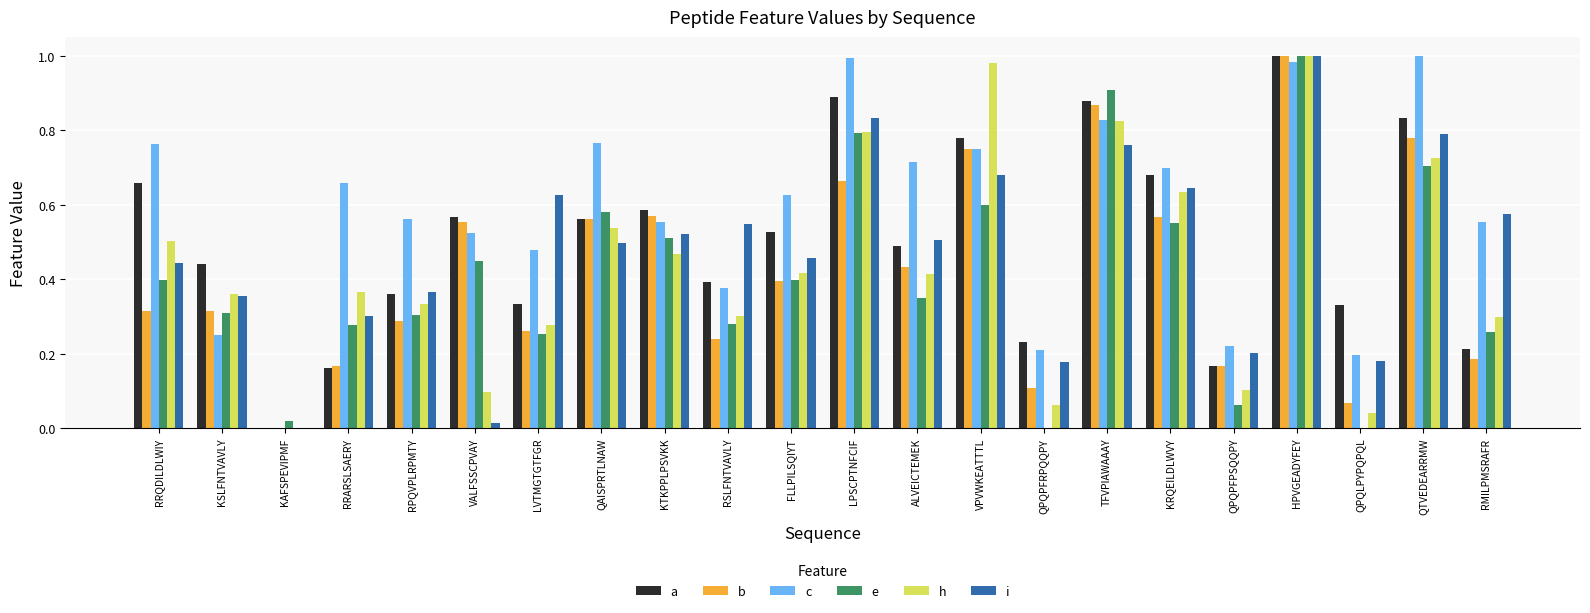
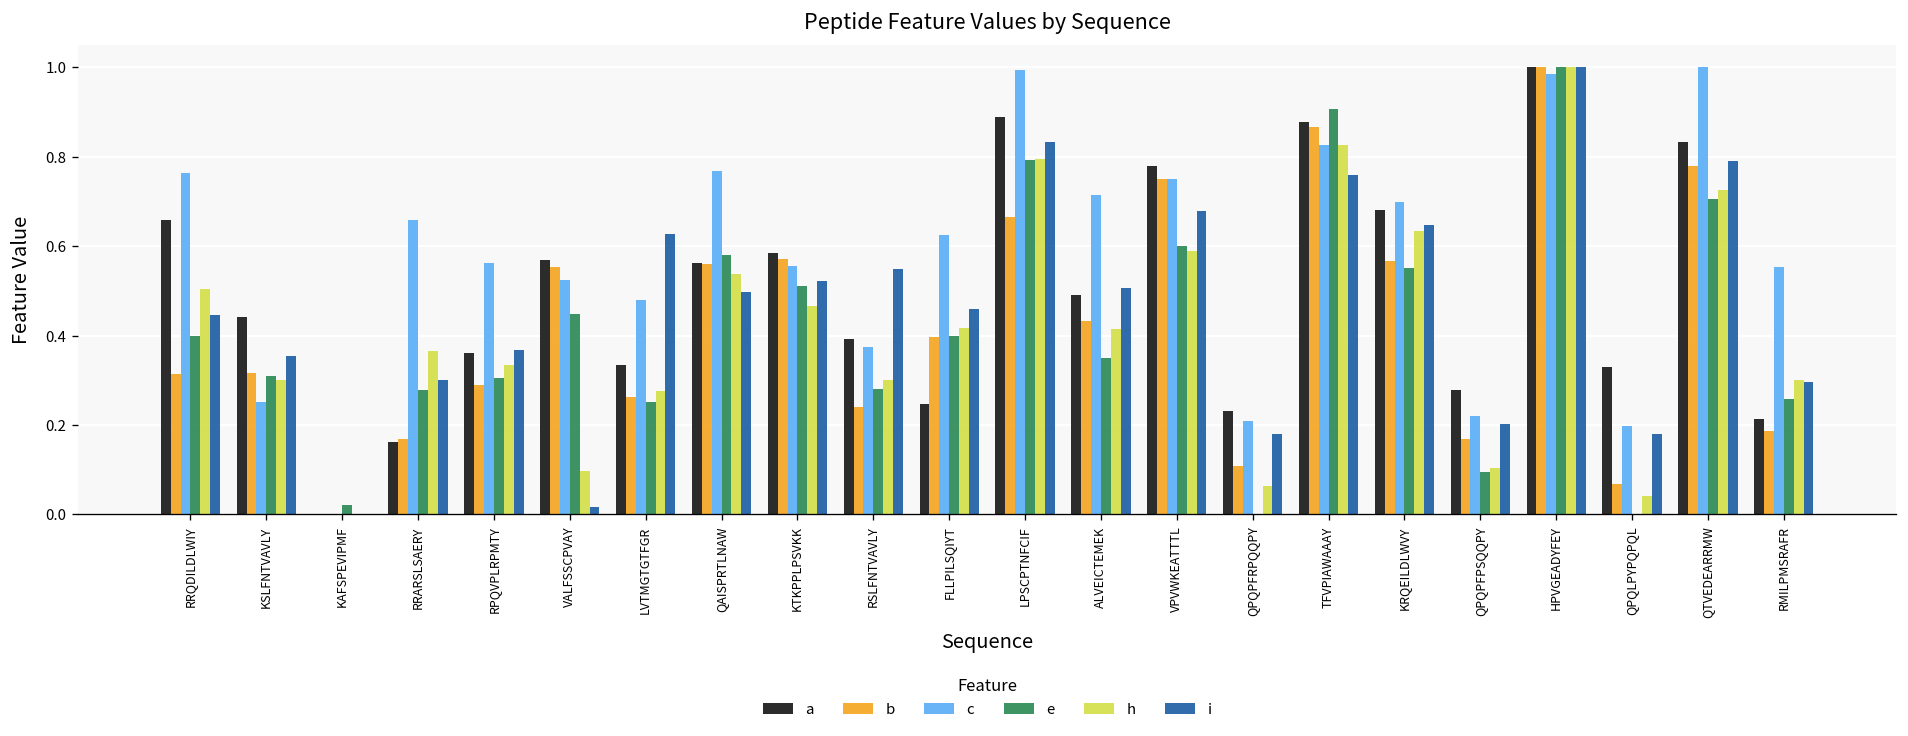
  {
    "a": {
      "RRQDILDLWIY": 0.66,
      "KSLFNTVAVLY": 0.44,
      "KAFSPEVIPMF": 0.00,
      "RRARSLSAERY": 0.16,
      "RPQVPLRPMTY": 0.36,
      "VALFSSCPVAY": 0.57,
      "LVTMGTGTFGR": 0.33,
      "QAISPRTLNAW": 0.56,
      "KTKPPLPSVKK": 0.59,
      "RSLFNTVAVLY": 0.39,
-     "FLLPILSQIYT": 0.53,
+     "FLLPILSQIYT": 0.25,
      "LPSCPTNFCIF": 0.89,
      "ALVEICTEMEK": 0.49,
      "VPVWKEATTTL": 0.78,
      "QPQPFRPQQPY": 0.23,
      "TFVPIAWAAAY": 0.88,
      "KRQEILDLWVY": 0.68,
-     "QPQPFPSQQPY": 0.17,
+     "QPQPFPSQQPY": 0.28,
      "HPVGEADYFEY": 1.00,
      "QPQLPYPQPQL": 0.33,
      "QTVEDEARRMW": 0.83,
      "RMILPMSRAFR": 0.21
    },
    "b": {
      "RRQDILDLWIY": 0.31,
      "KSLFNTVAVLY": 0.32,
      "KAFSPEVIPMF": 0.00,
      "RRARSLSAERY": 0.17,
      "RPQVPLRPMTY": 0.29,
      "VALFSSCPVAY": 0.55,
      "LVTMGTGTFGR": 0.26,
      "QAISPRTLNAW": 0.56,
      "KTKPPLPSVKK": 0.57,
      "RSLFNTVAVLY": 0.24,
      "FLLPILSQIYT": 0.40,
      "LPSCPTNFCIF": 0.67,
      "ALVEICTEMEK": 0.43,
      "VPVWKEATTTL": 0.75,
      "QPQPFRPQQPY": 0.11,
      "TFVPIAWAAAY": 0.87,
      "KRQEILDLWVY": 0.57,
      "QPQPFPSQQPY": 0.17,
      "HPVGEADYFEY": 1.00,
      "QPQLPYPQPQL": 0.07,
      "QTVEDEARRMW": 0.78,
      "RMILPMSRAFR": 0.19
    },
    "c": {
      "RRQDILDLWIY": 0.76,
      "KSLFNTVAVLY": 0.25,
      "KAFSPEVIPMF": 0.00,
      "RRARSLSAERY": 0.66,
      "RPQVPLRPMTY": 0.56,
      "VALFSSCPVAY": 0.52,
      "LVTMGTGTFGR": 0.48,
      "QAISPRTLNAW": 0.77,
      "KTKPPLPSVKK": 0.55,
      "RSLFNTVAVLY": 0.38,
      "FLLPILSQIYT": 0.63,
      "LPSCPTNFCIF": 0.99,
      "ALVEICTEMEK": 0.71,
      "VPVWKEATTTL": 0.75,
      "QPQPFRPQQPY": 0.21,
      "TFVPIAWAAAY": 0.83,
      "KRQEILDLWVY": 0.70,
      "QPQPFPSQQPY": 0.22,
      "HPVGEADYFEY": 0.98,
      "QPQLPYPQPQL": 0.20,
      "QTVEDEARRMW": 1.00,
      "RMILPMSRAFR": 0.55
    },
    "e": {
      "RRQDILDLWIY": 0.40,
      "KSLFNTVAVLY": 0.31,
      "KAFSPEVIPMF": 0.02,
      "RRARSLSAERY": 0.28,
      "RPQVPLRPMTY": 0.31,
      "VALFSSCPVAY": 0.45,
      "LVTMGTGTFGR": 0.25,
      "QAISPRTLNAW": 0.58,
      "KTKPPLPSVKK": 0.51,
      "RSLFNTVAVLY": 0.28,
      "FLLPILSQIYT": 0.40,
      "LPSCPTNFCIF": 0.79,
      "ALVEICTEMEK": 0.35,
      "VPVWKEATTTL": 0.60,
      "QPQPFRPQQPY": 0.00,
      "TFVPIAWAAAY": 0.91,
      "KRQEILDLWVY": 0.55,
-     "QPQPFPSQQPY": 0.06,
+     "QPQPFPSQQPY": 0.10,
      "HPVGEADYFEY": 1.00,
      "QTVEDEARRMW": 0.70,
      "RMILPMSRAFR": 0.26
    },
    "h": {
      "RRQDILDLWIY": 0.50,
-     "KSLFNTVAVLY": 0.36,
+     "KSLFNTVAVLY": 0.30,
      "KAFSPEVIPMF": 0.00,
      "RRARSLSAERY": 0.37,
      "RPQVPLRPMTY": 0.33,
      "VALFSSCPVAY": 0.10,
      "LVTMGTGTFGR": 0.28,
      "QAISPRTLNAW": 0.54,
      "KTKPPLPSVKK": 0.47,
      "RSLFNTVAVLY": 0.30,
      "FLLPILSQIYT": 0.42,
      "LPSCPTNFCIF": 0.80,
      "ALVEICTEMEK": 0.41,
-     "VPVWKEATTTL": 0.98,
+     "VPVWKEATTTL": 0.59,
      "QPQPFRPQQPY": 0.06,
      "TFVPIAWAAAY": 0.83,
      "KRQEILDLWVY": 0.63,
      "QPQPFPSQQPY": 0.10,
      "HPVGEADYFEY": 1.00,
      "QPQLPYPQPQL": 0.04,
      "QTVEDEARRMW": 0.73,
      "RMILPMSRAFR": 0.30
    },
    "i": {
      "RRQDILDLWIY": 0.45,
      "KSLFNTVAVLY": 0.35,
      "KAFSPEVIPMF": 0.00,
      "RRARSLSAERY": 0.30,
      "RPQVPLRPMTY": 0.37,
      "VALFSSCPVAY": 0.02,
      "LVTMGTGTFGR": 0.63,
      "QAISPRTLNAW": 0.50,
      "KTKPPLPSVKK": 0.52,
      "RSLFNTVAVLY": 0.55,
      "FLLPILSQIYT": 0.46,
      "LPSCPTNFCIF": 0.83,
      "ALVEICTEMEK": 0.51,
      "VPVWKEATTTL": 0.68,
      "QPQPFRPQQPY": 0.18,
      "TFVPIAWAAAY": 0.76,
      "KRQEILDLWVY": 0.65,
      "QPQPFPSQQPY": 0.20,
      "HPVGEADYFEY": 1.00,
      "QPQLPYPQPQL": 0.18,
      "QTVEDEARRMW": 0.79,
-     "RMILPMSRAFR": 0.57
+     "RMILPMSRAFR": 0.30
    }
  }
